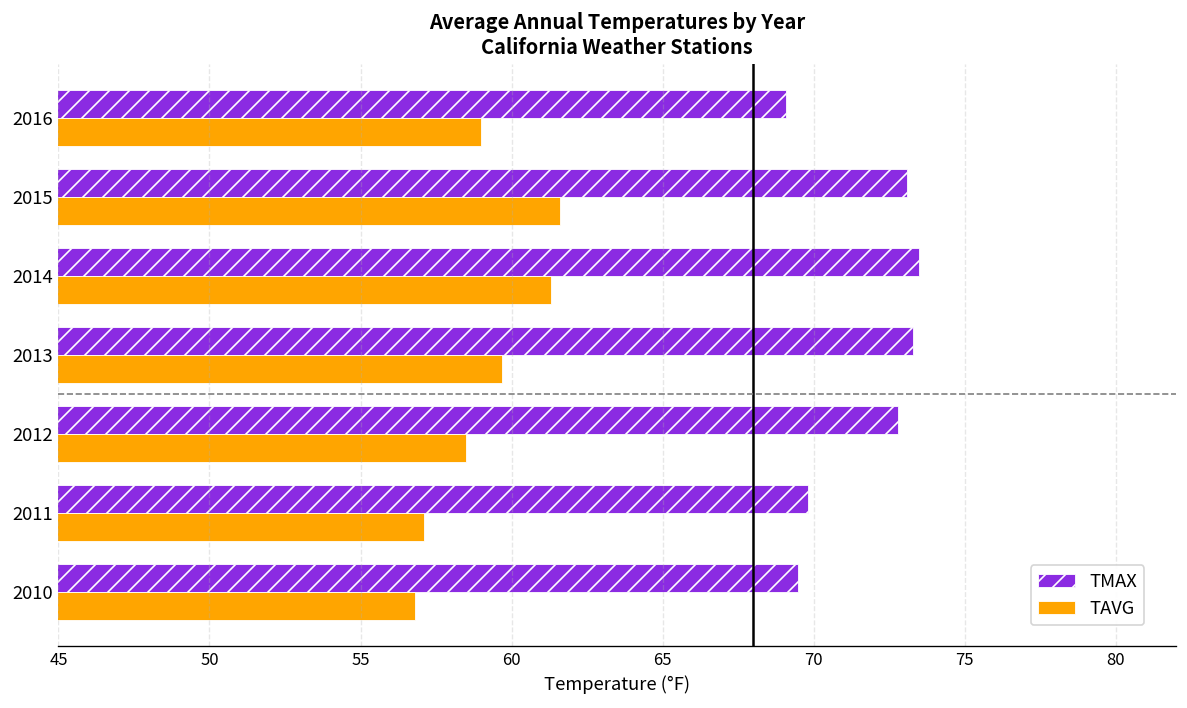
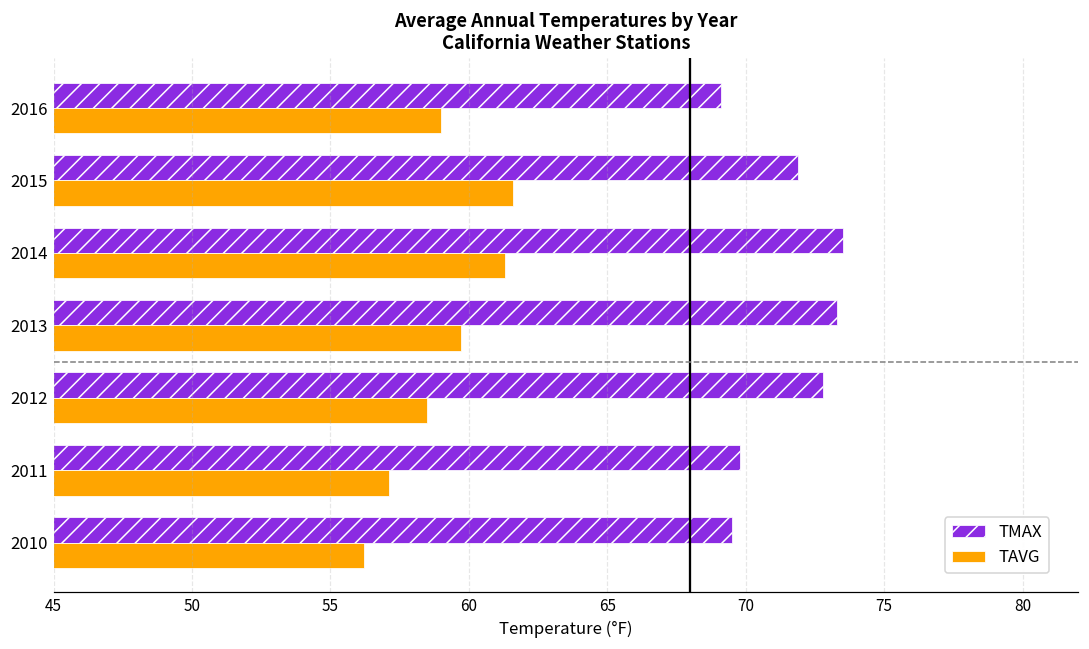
  {
    "TMAX": {
      "2016": 69.1,
-     "2015": 73.1,
+     "2015": 71.9,
      "2014": 73.5,
      "2013": 73.3,
      "2012": 72.8,
      "2011": 69.8,
      "2010": 69.5
    },
    "TAVG": {
      "2016": 59.0,
      "2015": 61.6,
      "2014": 61.3,
      "2013": 59.7,
      "2012": 58.5,
      "2011": 57.1,
-     "2010": 56.8
+     "2010": 56.2
    }
  }
